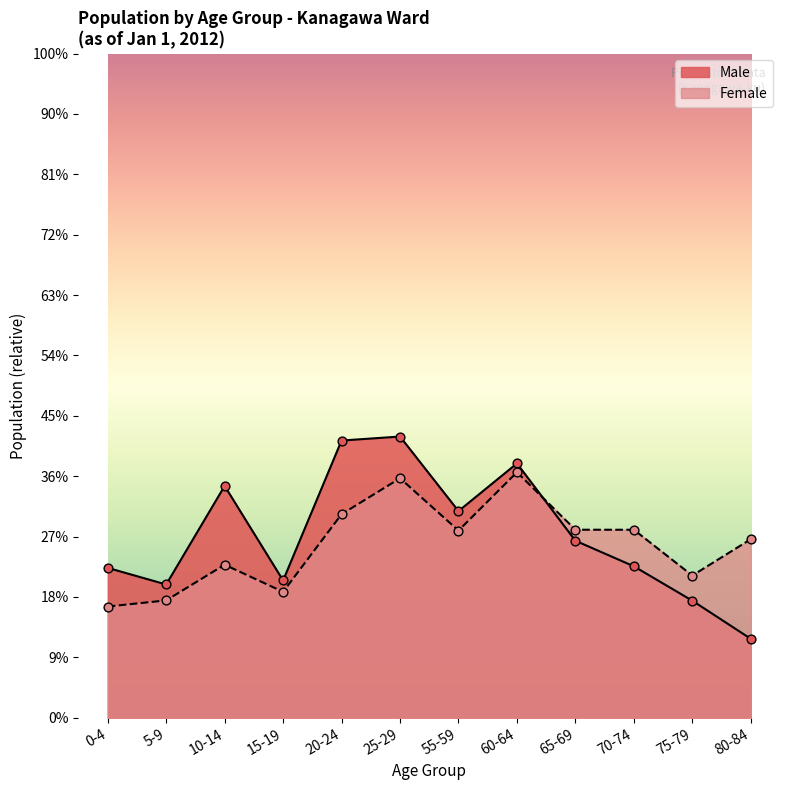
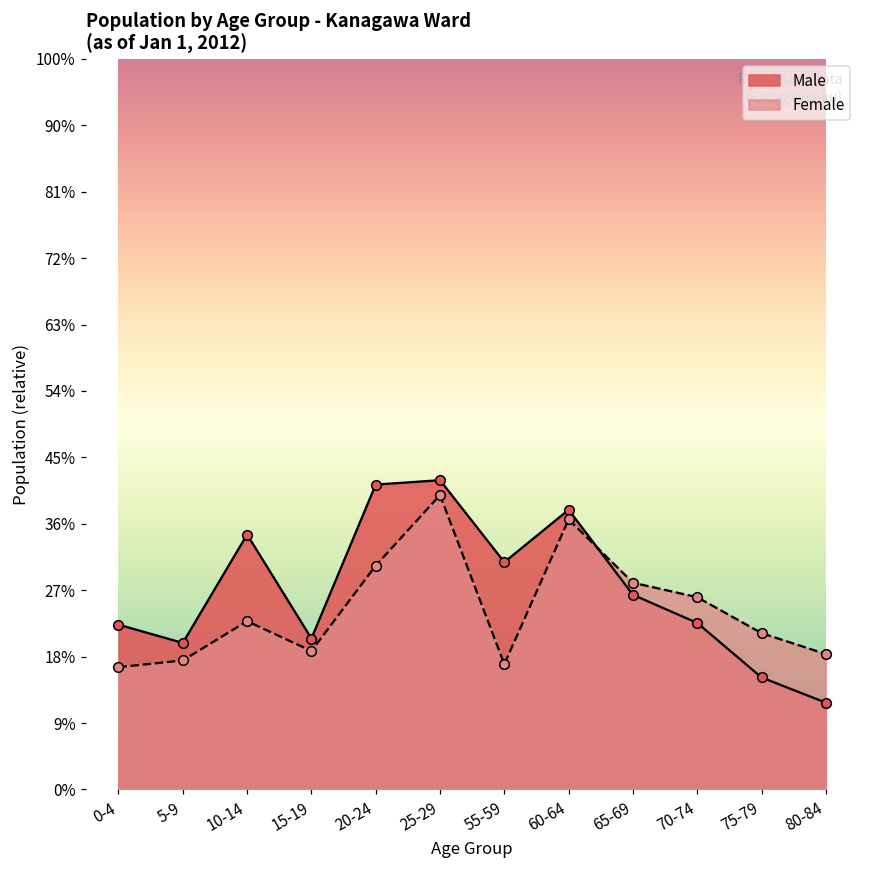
  {
    "Male": {
      "0-4": "23%",
      "5-9": "20%",
      "10-14": "35%",
      "15-19": "21%",
      "20-24": "42%",
      "25-29": "42%",
      "55-59": "31%",
      "60-64": "38%",
      "65-69": "27%",
      "70-74": "23%",
-     "75-79": "18%",
+     "75-79": "15%",
      "80-84": "12%"
    },
    "Female": {
      "0-4": "17%",
      "5-9": "18%",
      "10-14": "23%",
      "15-19": "19%",
      "20-24": "31%",
-     "25-29": "36%",
-     "55-59": "28%",
+     "25-29": "40%",
+     "55-59": "17%",
      "60-64": "37%",
      "65-69": "28%",
-     "70-74": "28%",
+     "70-74": "26%",
      "75-79": "21%",
-     "80-84": "27%"
+     "80-84": "19%"
    }
  }
